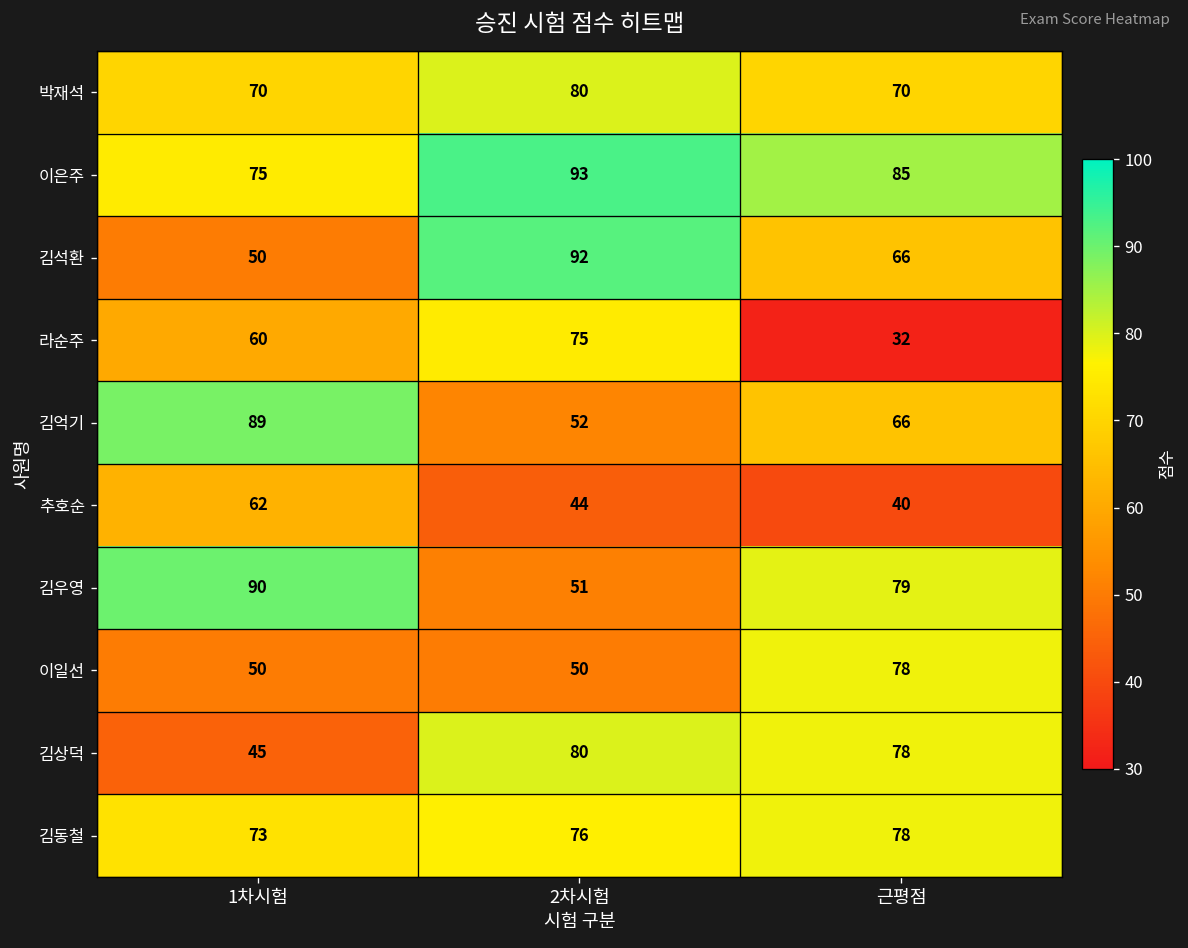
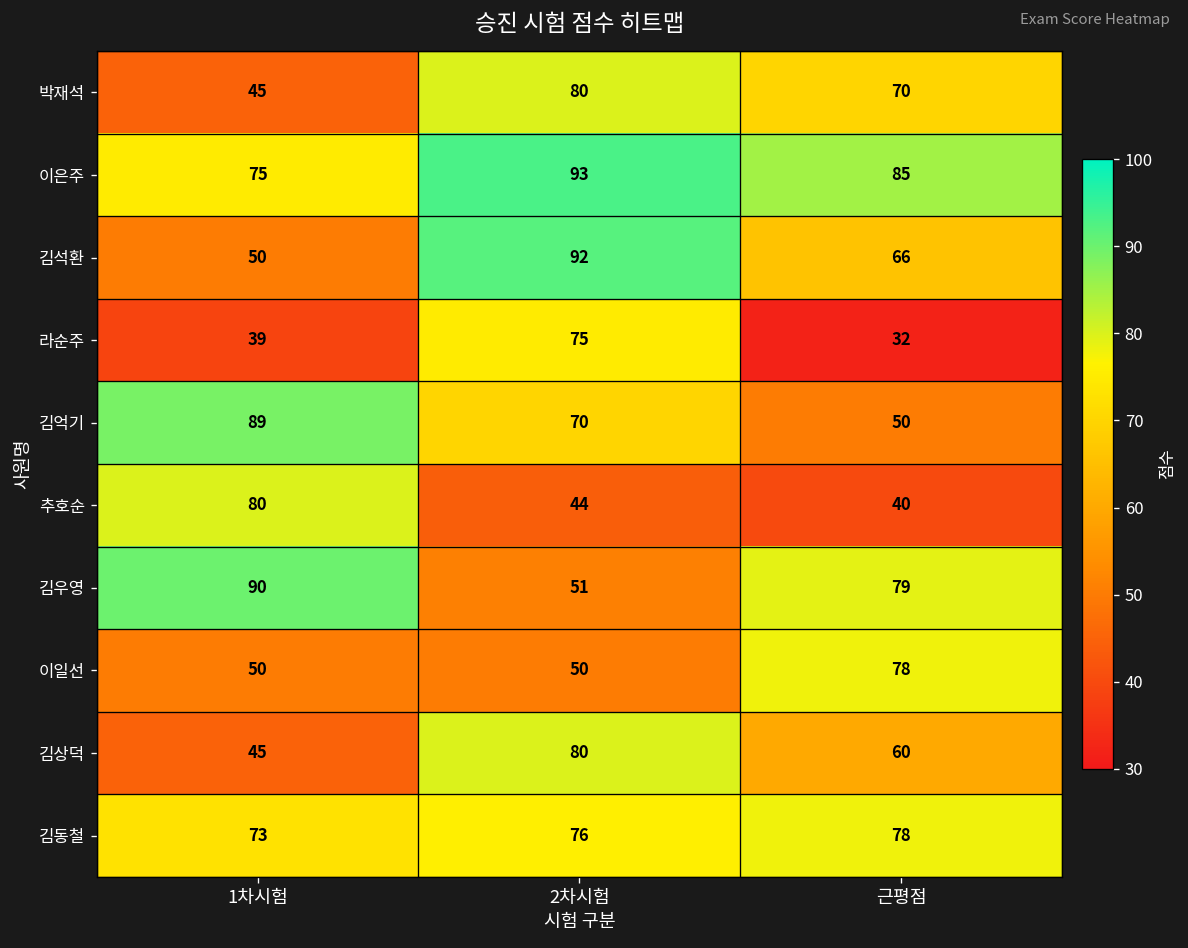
  {
    "박재석": {
-     "1차시험": 70,
+     "1차시험": 45,
      "2차시험": 80,
      "근평점": 70
    },
    "이은주": {
      "1차시험": 75,
      "2차시험": 93,
      "근평점": 85
    },
    "김석환": {
      "1차시험": 50,
      "2차시험": 92,
      "근평점": 66
    },
    "라순주": {
-     "1차시험": 60,
+     "1차시험": 39,
      "2차시험": 75,
      "근평점": 32
    },
    "김억기": {
      "1차시험": 89,
-     "2차시험": 52,
-     "근평점": 66
+     "2차시험": 70,
+     "근평점": 50
    },
    "추호순": {
-     "1차시험": 62,
+     "1차시험": 80,
      "2차시험": 44,
      "근평점": 40
    },
    "김우영": {
      "1차시험": 90,
      "2차시험": 51,
      "근평점": 79
    },
    "이일선": {
      "1차시험": 50,
      "2차시험": 50,
      "근평점": 78
    },
    "김상덕": {
      "1차시험": 45,
      "2차시험": 80,
-     "근평점": 78
+     "근평점": 60
    },
    "김동철": {
      "1차시험": 73,
      "2차시험": 76,
      "근평점": 78
    }
  }
